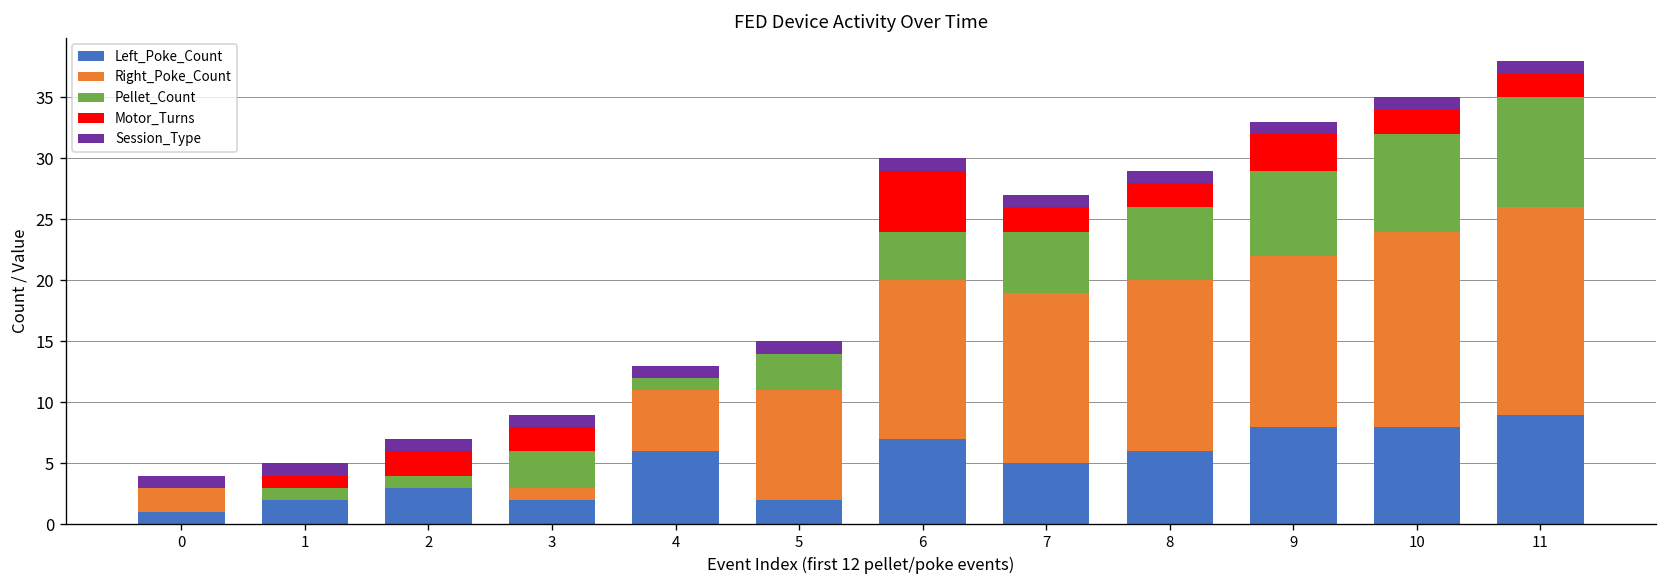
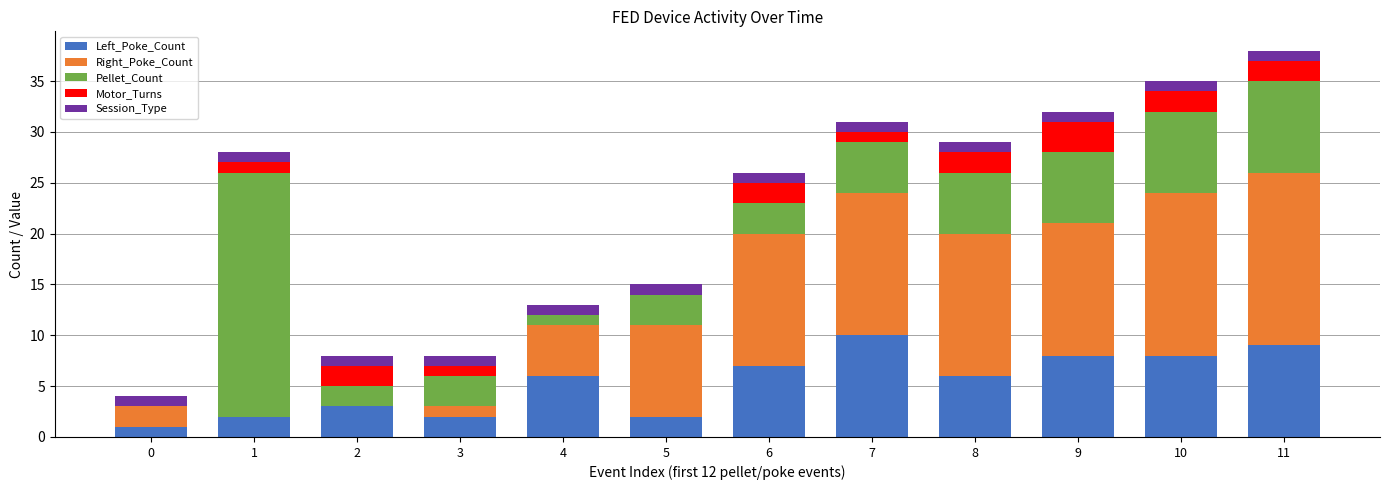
  {
    "Left_Poke_Count": {
      "0": 1,
      "1": 2,
      "2": 3,
      "3": 2,
      "4": 6,
      "5": 2,
      "6": 7,
-     "7": 5,
+     "7": 10,
      "8": 6,
      "9": 8,
      "10": 8,
      "11": 9
    },
    "Right_Poke_Count": {
      "0": 2,
      "1": 0,
      "2": 0,
      "3": 1,
      "4": 5,
      "5": 9,
      "6": 13,
      "7": 14,
      "8": 14,
-     "9": 14,
+     "9": 13,
      "10": 16,
      "11": 17
    },
    "Pellet_Count": {
      "0": 0,
-     "1": 1,
-     "2": 1,
+     "1": 24,
+     "2": 2,
      "3": 3,
      "4": 1,
      "5": 3,
-     "6": 4,
+     "6": 3,
      "7": 5,
      "8": 6,
      "9": 7,
      "10": 8,
      "11": 9
    },
    "Motor_Turns": {
      "0": 0,
      "1": 1,
      "2": 2,
-     "3": 2,
+     "3": 1,
      "4": 0,
      "5": 0,
-     "6": 5,
-     "7": 2,
+     "6": 2,
+     "7": 1,
      "8": 2,
      "9": 3,
      "10": 2,
      "11": 2
    },
    "Session_Type": {
      "0": 1,
      "1": 1,
      "2": 1,
      "3": 1,
      "4": 1,
      "5": 1,
      "6": 1,
      "7": 1,
      "8": 1,
      "9": 1,
      "10": 1,
      "11": 1
    }
  }
